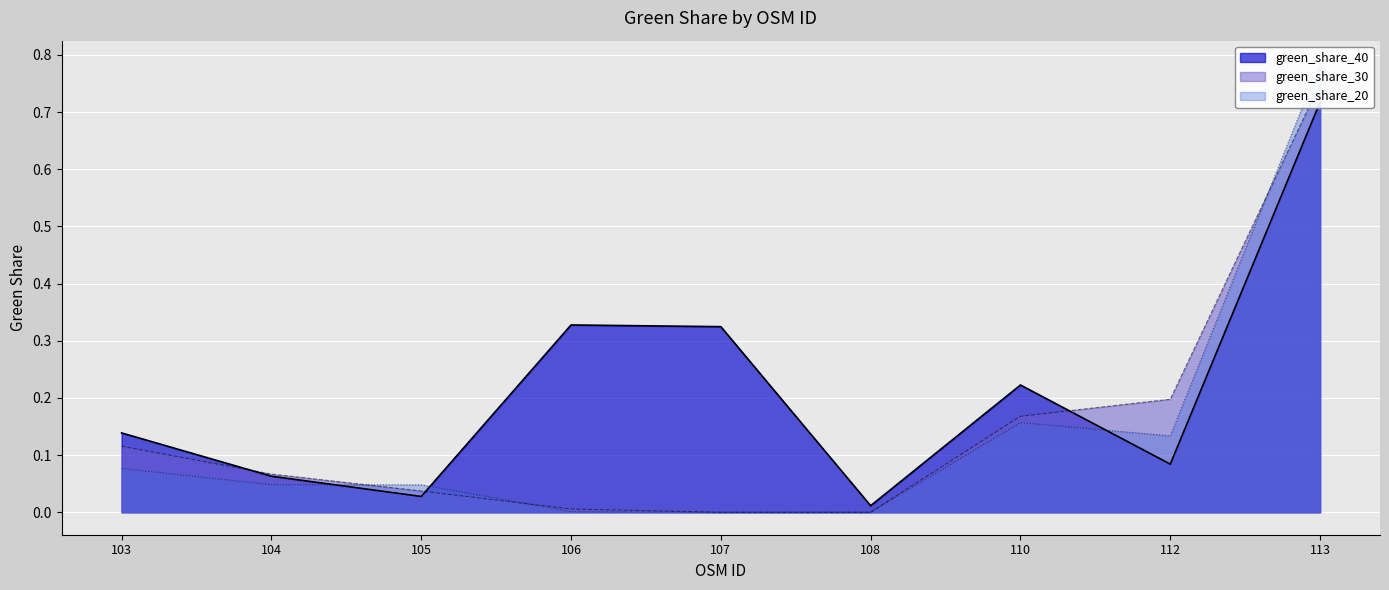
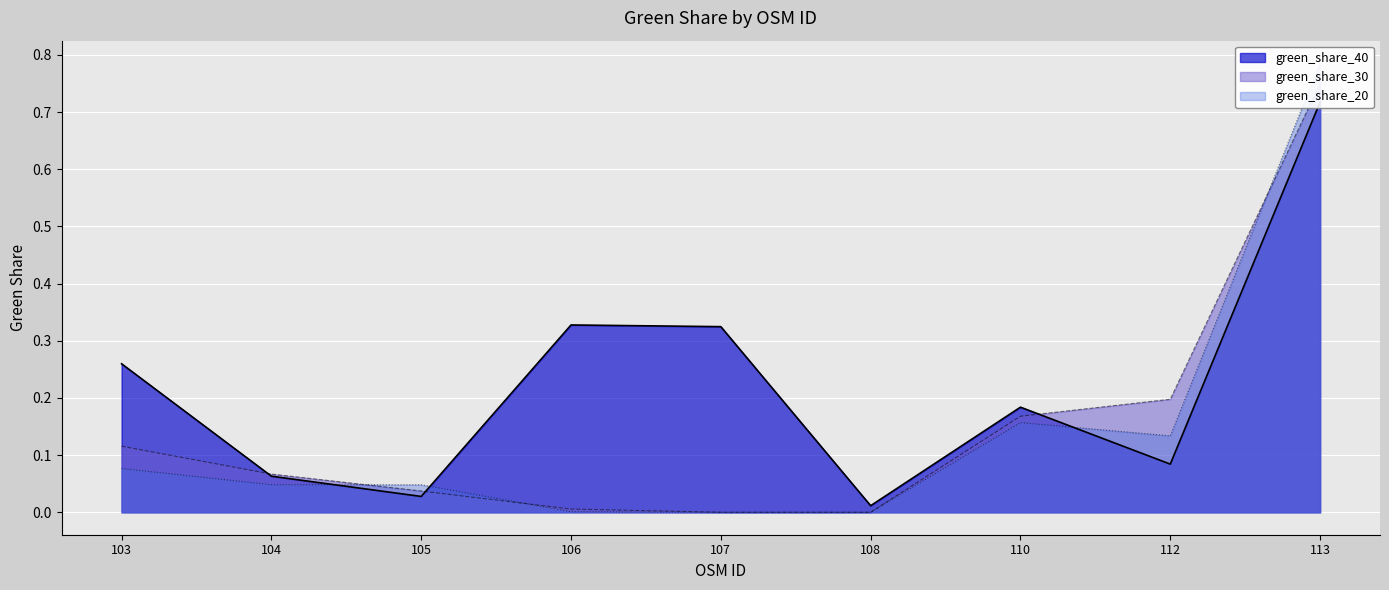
  {
    "green_share_40": {
-     "103": 0.14,
+     "103": 0.26,
      "105": 0.03,
      "106": 0.33,
      "107": 0.32,
      "108": 0.01,
-     "110": 0.22,
+     "110": 0.18,
      "112": 0.08
    }
  }
